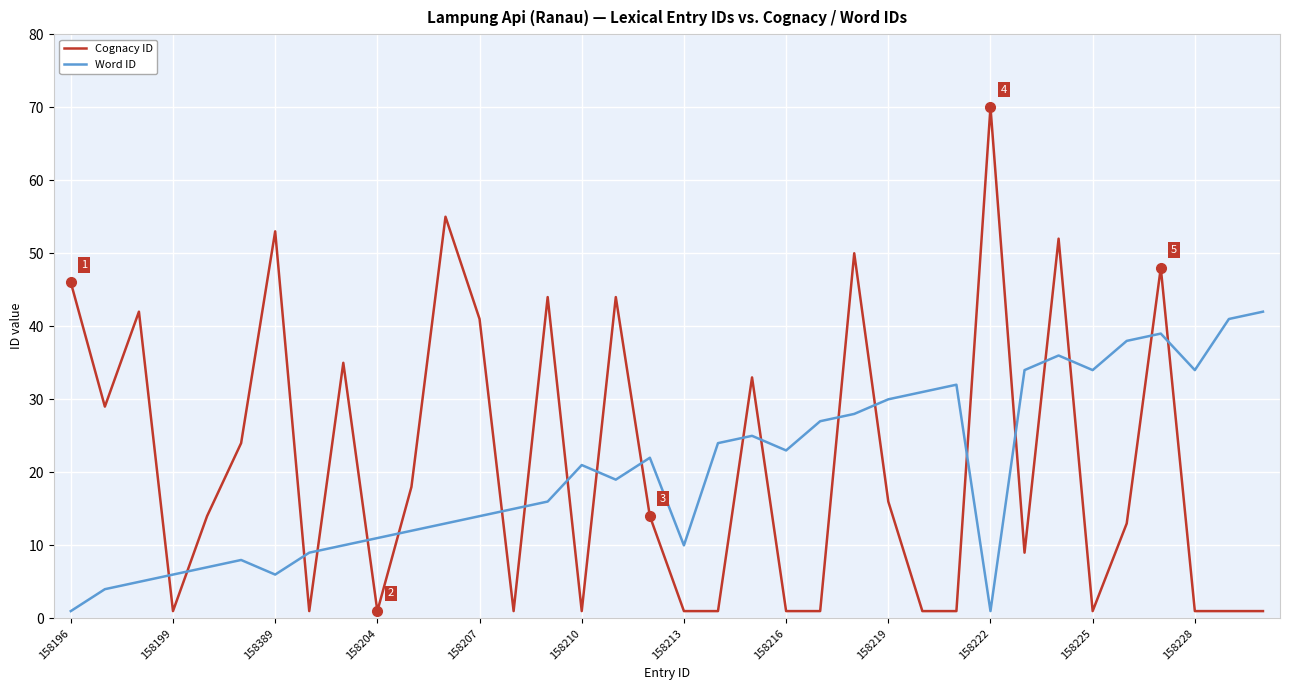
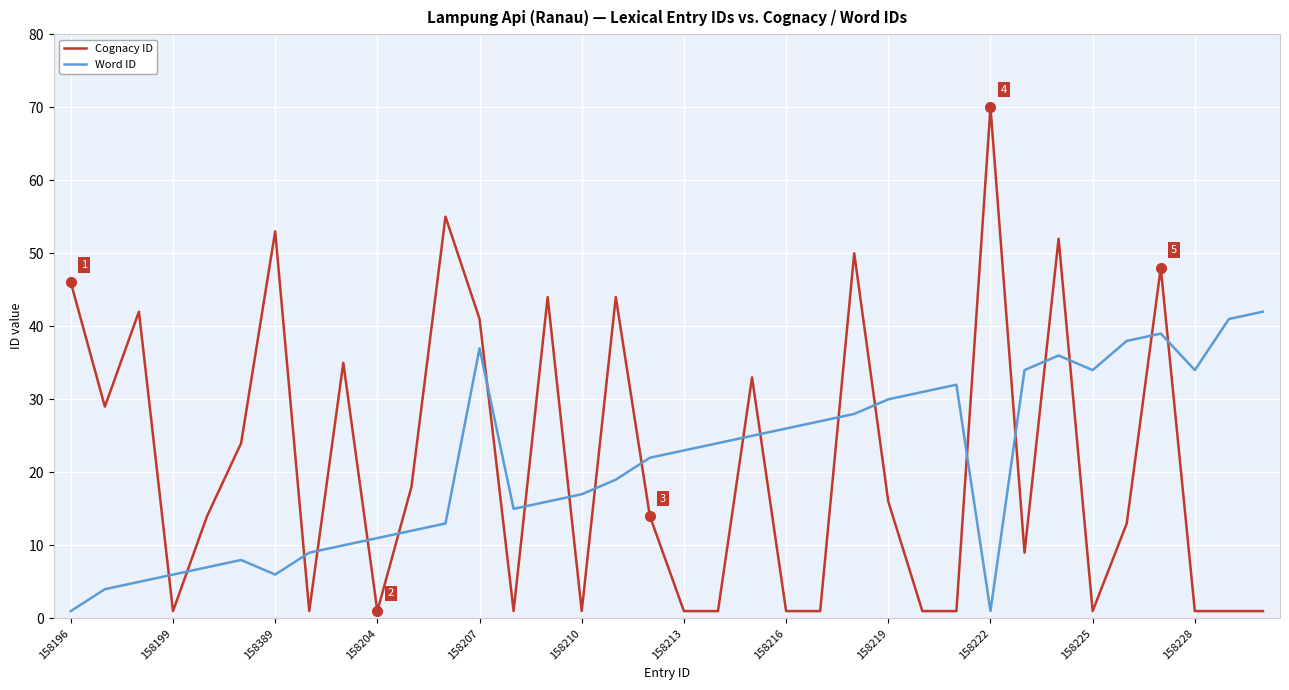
  {
    "Word ID": {
      "158196": 1,
      "158199": 6,
      "158389": 6,
      "158204": 11,
-     "158207": 14,
-     "158210": 21,
-     "158213": 10,
-     "158216": 23,
+     "158207": 37,
+     "158210": 17,
+     "158213": 23,
+     "158216": 26,
      "158219": 30,
      "158222": 1,
      "158225": 34,
      "158228": 34
    }
  }
